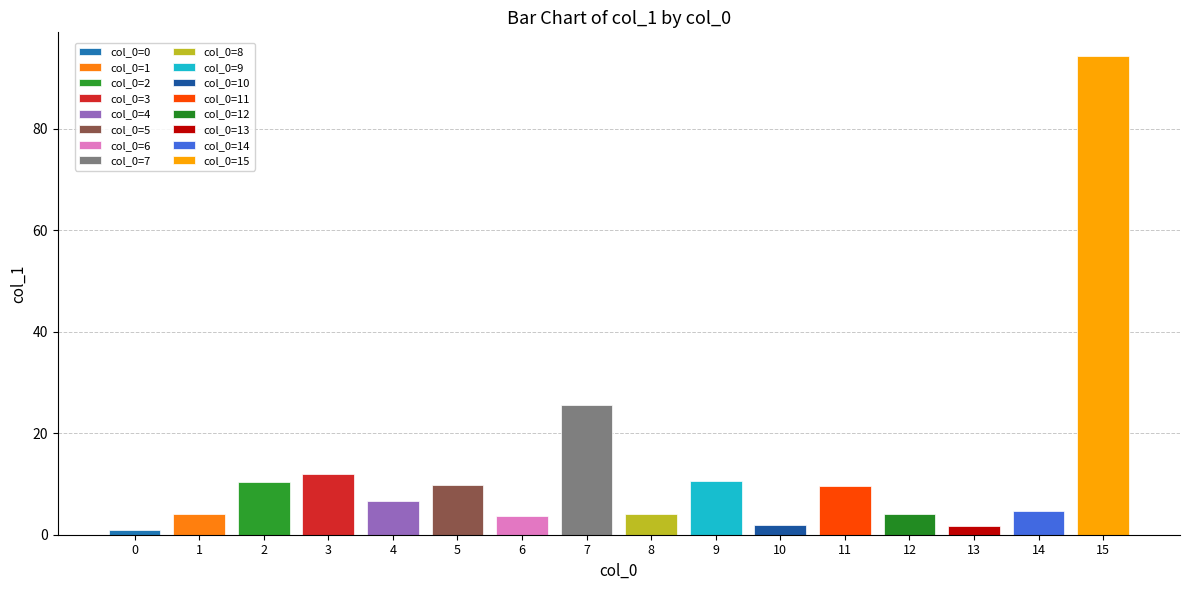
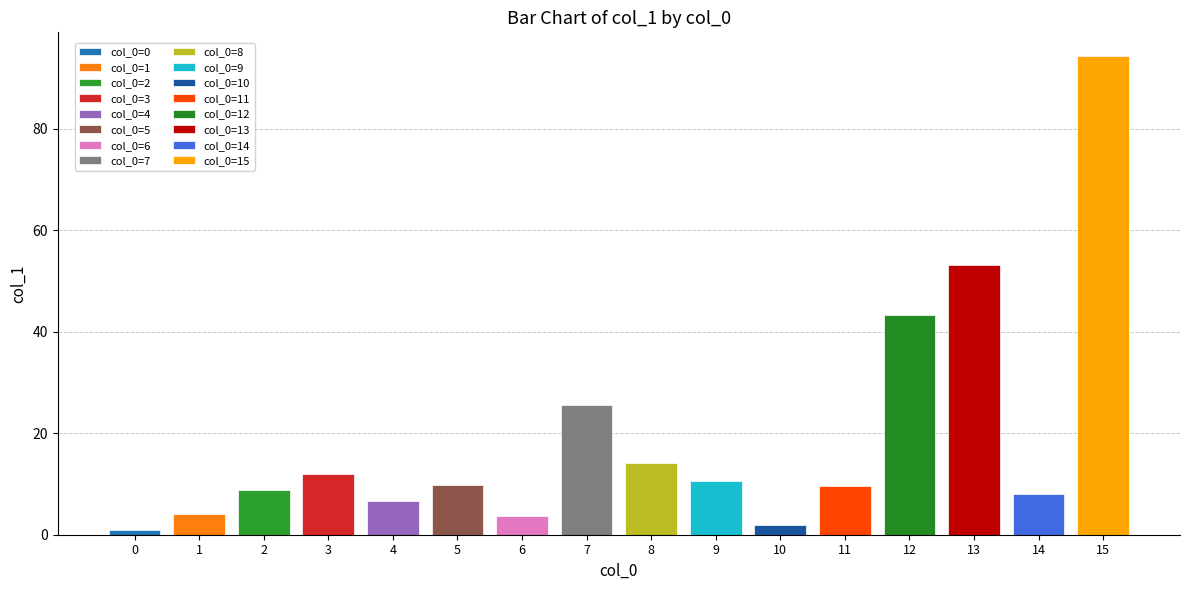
  {
    "0": 1,
    "1": 4,
-   "2": 10,
+   "2": 9,
    "3": 12,
    "4": 7,
    "5": 10,
    "6": 4,
    "7": 26,
-   "8": 4,
+   "8": 14,
    "9": 11,
    "10": 2,
    "11": 10,
-   "12": 4,
-   "13": 2,
-   "14": 5,
+   "12": 43,
+   "13": 53,
+   "14": 8,
    "15": 94
  }
